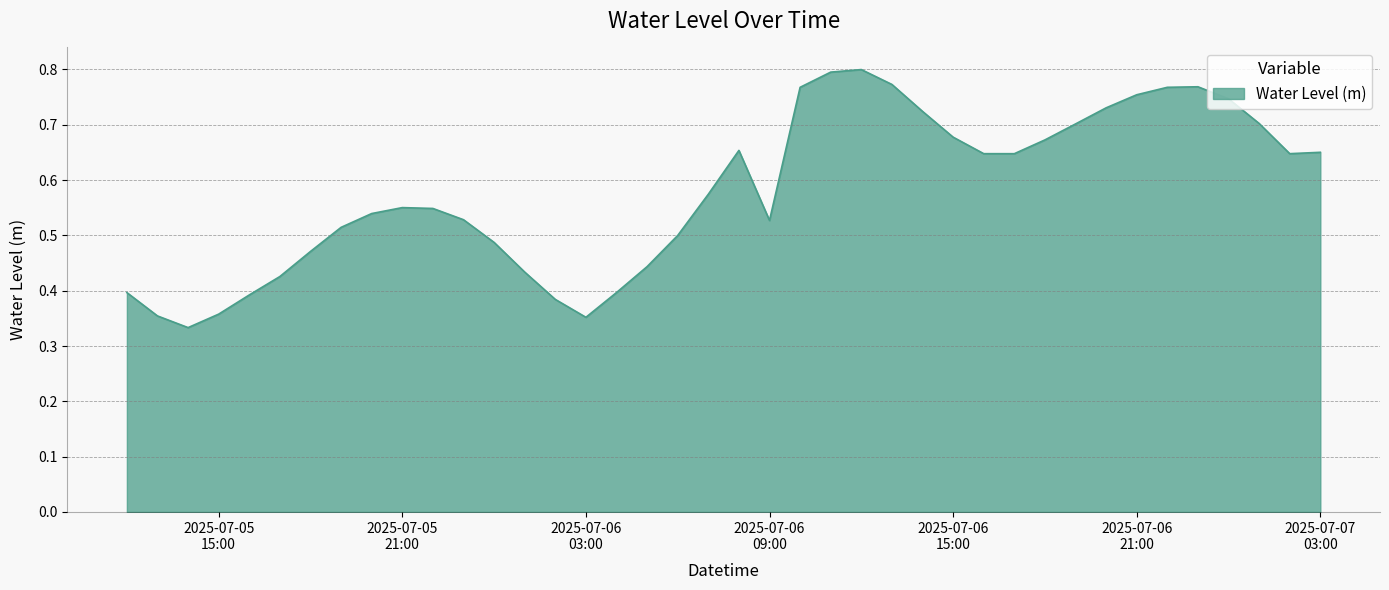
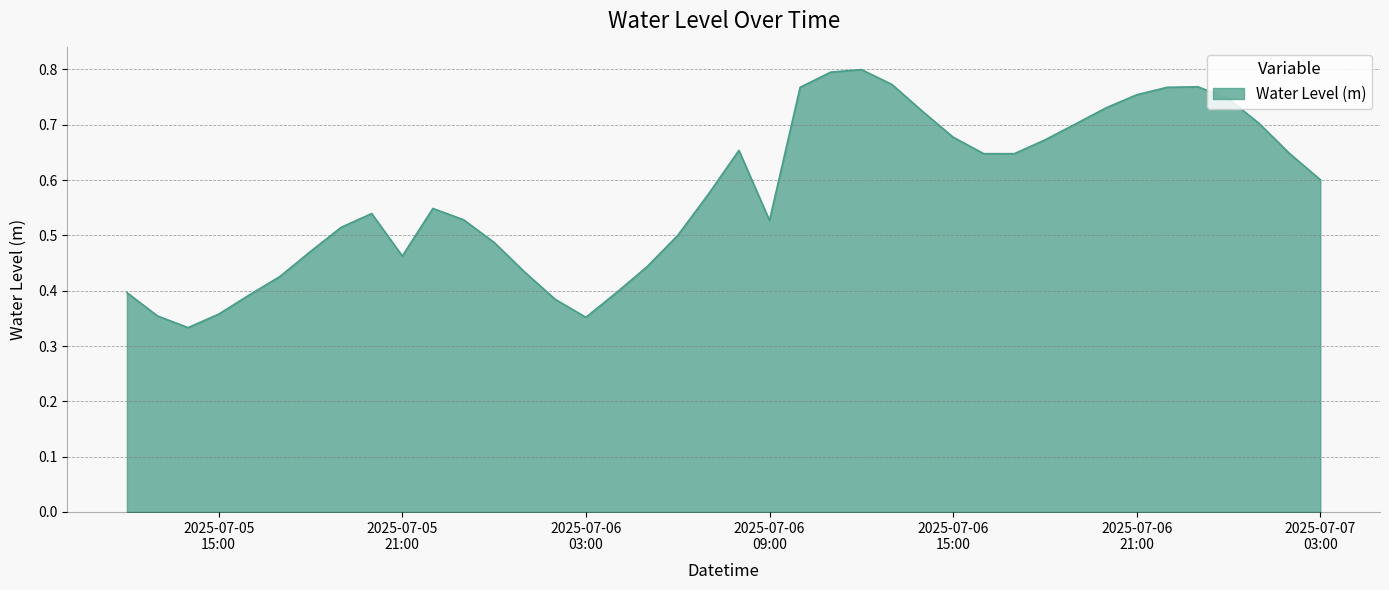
  {
    "2025-07-05 15:00": 0.36,
-   "2025-07-05 21:00": 0.55,
+   "2025-07-05 21:00": 0.46,
    "2025-07-06 03:00": 0.35,
    "2025-07-06 09:00": 0.53,
    "2025-07-06 15:00": 0.68,
    "2025-07-06 21:00": 0.75,
-   "2025-07-07 03:00": 0.65
+   "2025-07-07 03:00": 0.60
  }
